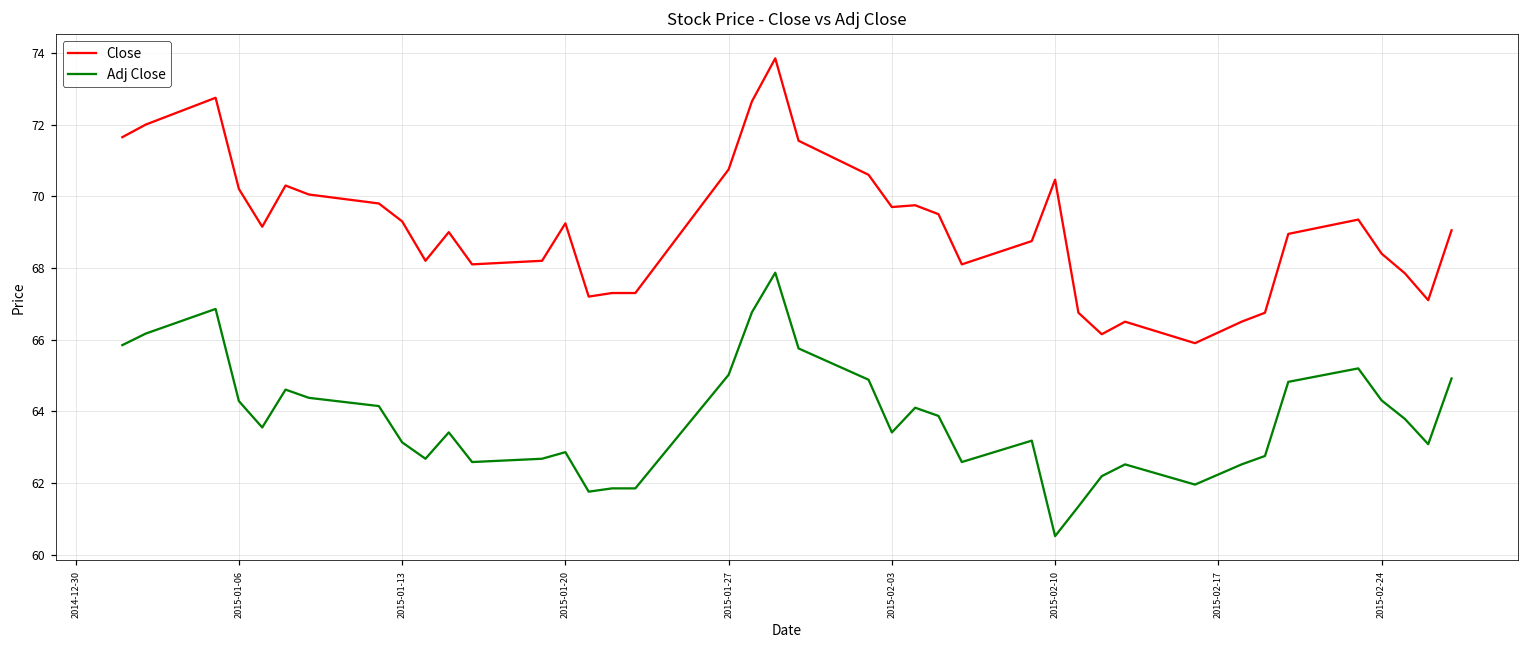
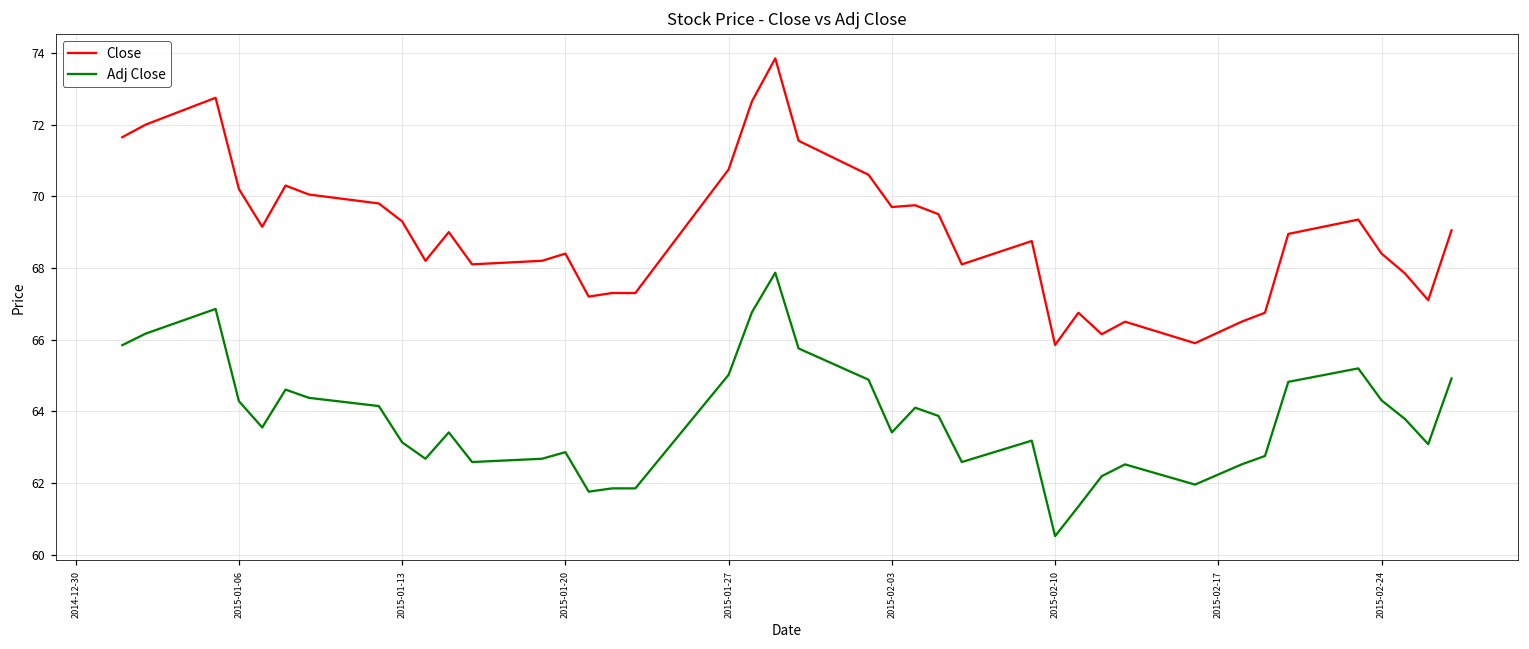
  {
    "Close": {
      "2015-01-06": 70.2,
      "2015-01-13": 69.3,
-     "2015-01-20": 69.2,
+     "2015-01-20": 68.4,
      "2015-01-27": 70.8,
      "2015-02-03": 69.7,
-     "2015-02-10": 70.5,
+     "2015-02-10": 65.8,
      "2015-02-24": 68.4
    },
    "Adj Close": {
      "2015-01-06": 64.3,
      "2015-01-13": 63.1,
      "2015-01-20": 62.9,
      "2015-01-27": 65.0,
      "2015-02-03": 63.4,
      "2015-02-10": 60.5,
      "2015-02-24": 64.3
    }
  }
